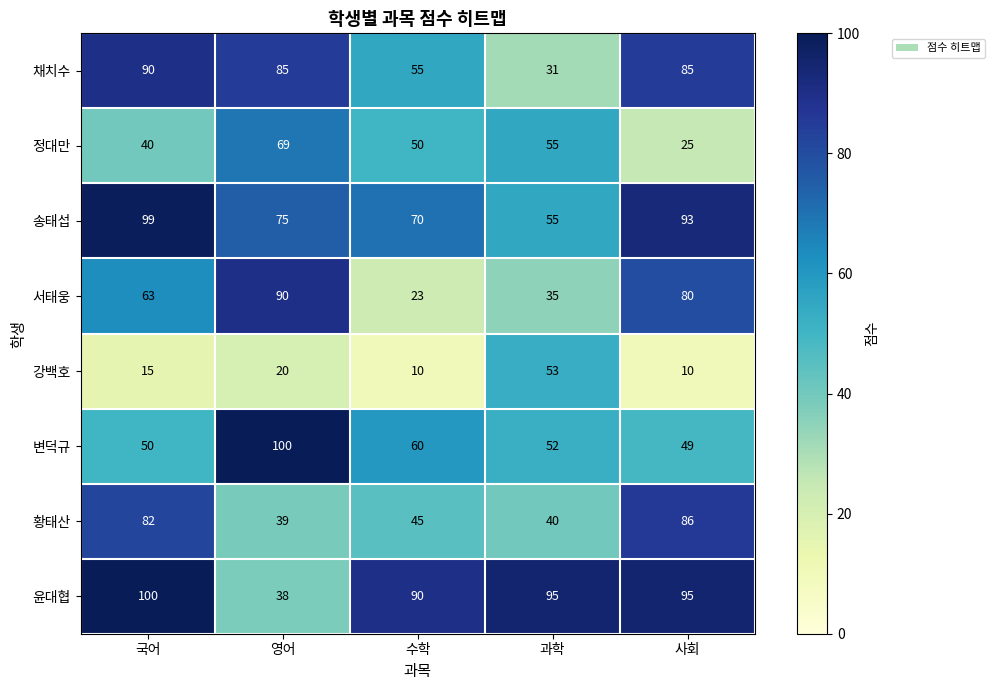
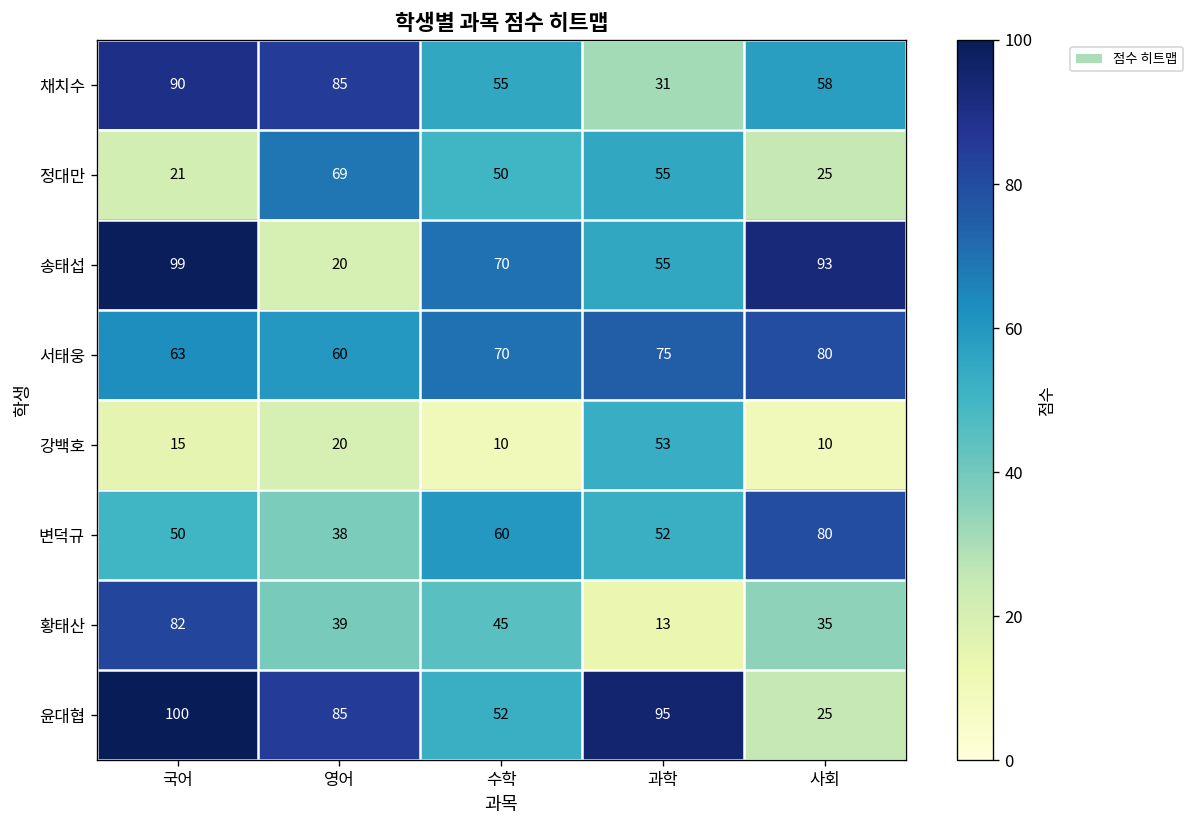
  {
    "채치수": {
      "국어": 90,
      "영어": 85,
      "수학": 55,
      "과학": 31,
-     "사회": 85
+     "사회": 58
    },
    "정대만": {
-     "국어": 40,
+     "국어": 21,
      "영어": 69,
      "수학": 50,
      "과학": 55,
      "사회": 25
    },
    "송태섭": {
      "국어": 99,
-     "영어": 75,
+     "영어": 20,
      "수학": 70,
      "과학": 55,
      "사회": 93
    },
    "서태웅": {
      "국어": 63,
-     "영어": 90,
-     "수학": 23,
-     "과학": 35,
+     "영어": 60,
+     "수학": 70,
+     "과학": 75,
      "사회": 80
    },
    "강백호": {
      "국어": 15,
      "영어": 20,
      "수학": 10,
      "과학": 53,
      "사회": 10
    },
    "변덕규": {
      "국어": 50,
-     "영어": 100,
+     "영어": 38,
      "수학": 60,
      "과학": 52,
-     "사회": 49
+     "사회": 80
    },
    "황태산": {
      "국어": 82,
      "영어": 39,
      "수학": 45,
-     "과학": 40,
-     "사회": 86
+     "과학": 13,
+     "사회": 35
    },
    "윤대협": {
      "국어": 100,
-     "영어": 38,
-     "수학": 90,
+     "영어": 85,
+     "수학": 52,
      "과학": 95,
-     "사회": 95
+     "사회": 25
    }
  }
